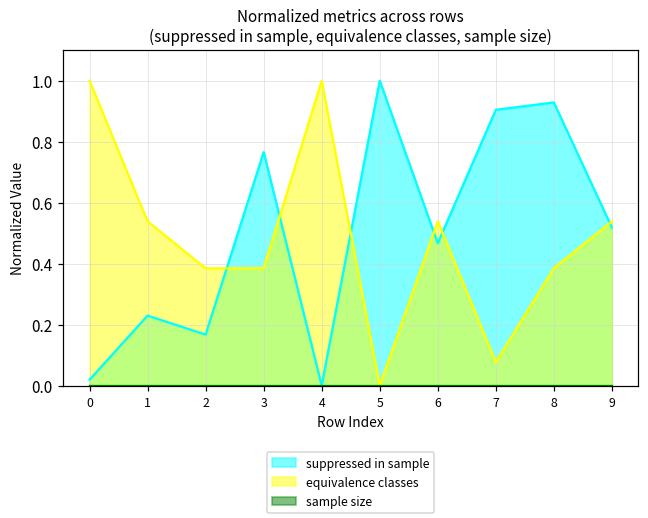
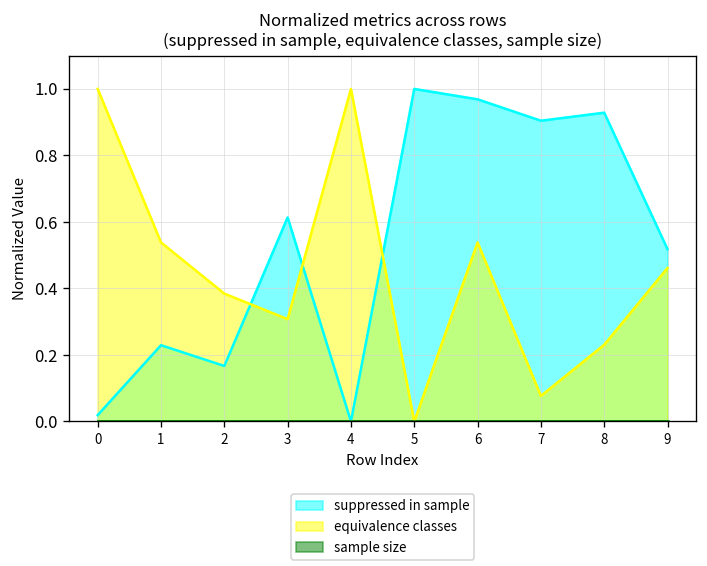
  {
    "suppressed in sample": {
      "0": 0.02,
      "1": 0.23,
      "2": 0.17,
-     "3": 0.77,
+     "3": 0.61,
      "5": 1.00,
-     "6": 0.47,
+     "6": 0.97,
      "7": 0.90,
      "8": 0.93,
      "9": 0.52
    },
    "equivalence classes": {
      "0": 1.00,
      "1": 0.54,
      "2": 0.38,
-     "3": 0.38,
+     "3": 0.31,
      "4": 1.00,
      "6": 0.54,
      "7": 0.08,
-     "8": 0.38,
-     "9": 0.54
+     "8": 0.23,
+     "9": 0.46
    },
    "sample size": {
      "0": 0.00,
      "1": 0.00,
      "2": 0.00,
      "3": 0.00,
      "6": 0.00,
      "7": 0.00,
      "8": 0.00,
      "9": 0.00
    }
  }
